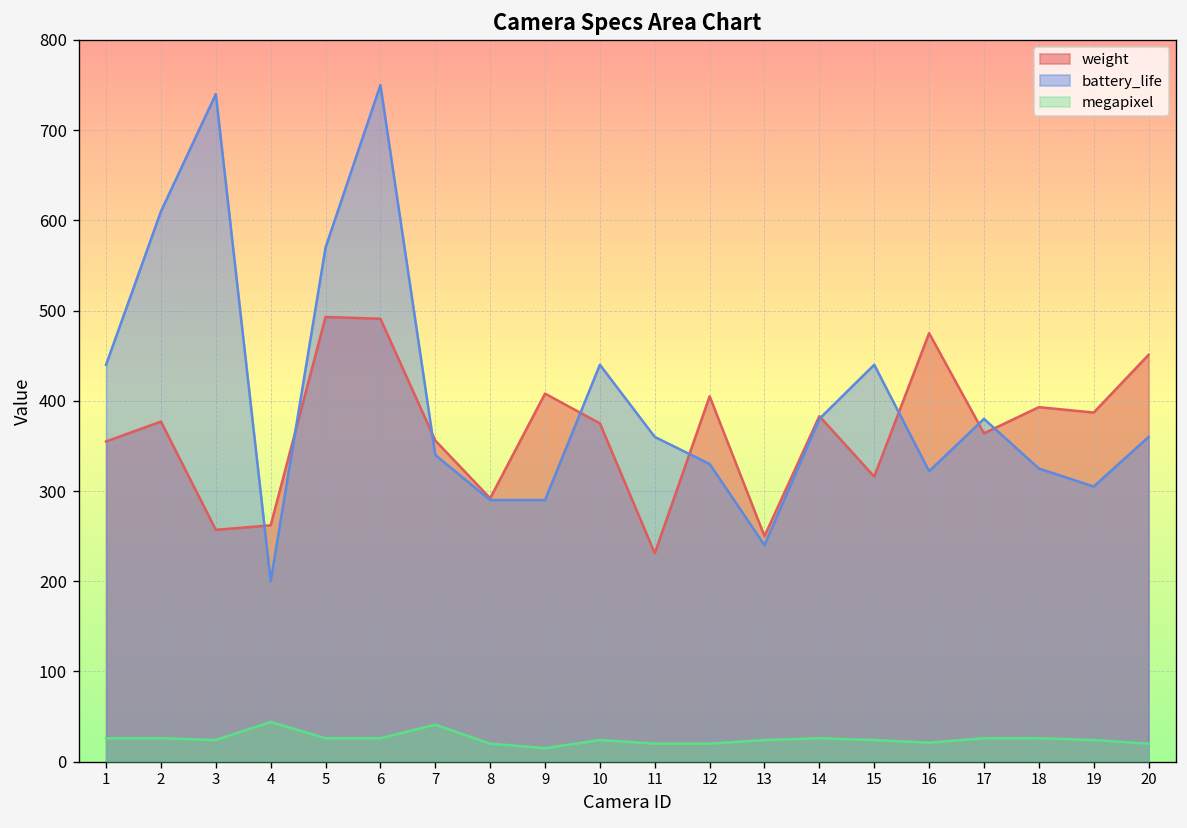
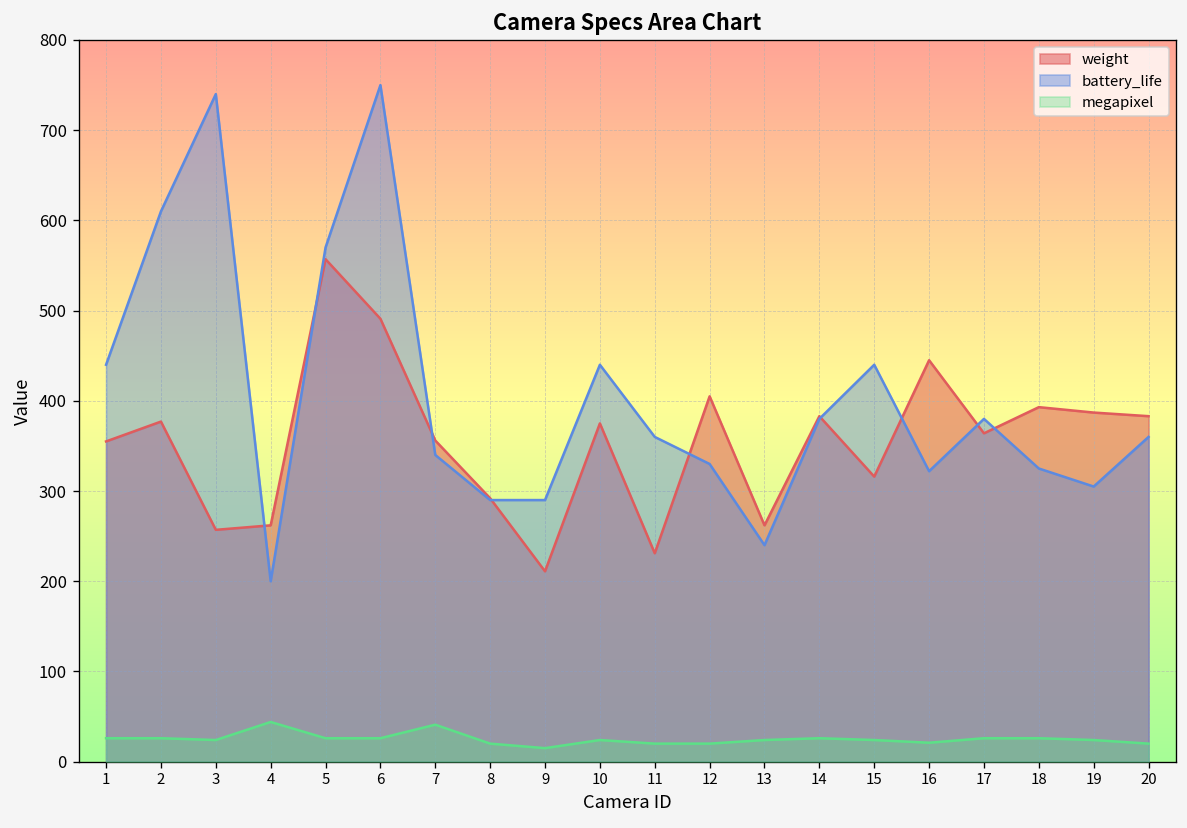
  {
    "weight": {
      "1": 360,
      "2": 380,
      "3": 260,
      "4": 260,
-     "5": 490,
+     "5": 560,
      "6": 490,
      "7": 360,
-     "9": 410,
+     "9": 210,
      "10": 380,
      "11": 230,
      "12": 410,
-     "13": 250,
+     "13": 260,
      "15": 320,
-     "16": 480,
+     "16": 450,
      "17": 360,
      "18": 390,
      "19": 390,
-     "20": 450
+     "20": 380
    },
    "battery_life": {
      "1": 440,
      "2": 610,
      "3": 740,
      "4": 200,
      "5": 570,
      "6": 750,
      "7": 340,
      "9": 290,
      "10": 440,
      "11": 360,
      "12": 330,
      "13": 240,
      "15": 440,
      "16": 320,
      "17": 380,
      "18": 330,
      "19": 310,
      "20": 360
    },
    "megapixel": {
      "1": 30,
      "2": 30,
      "3": 20,
      "4": 40,
      "5": 30,
      "6": 30,
      "7": 40,
      "8": 20,
      "9": 20,
      "10": 20,
      "11": 20,
      "12": 20,
      "13": 20,
      "14": 30,
      "15": 20,
      "16": 20,
      "17": 30,
      "18": 30,
      "19": 20,
      "20": 20
    }
  }
